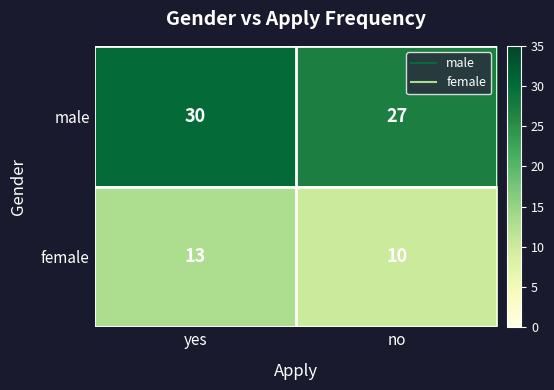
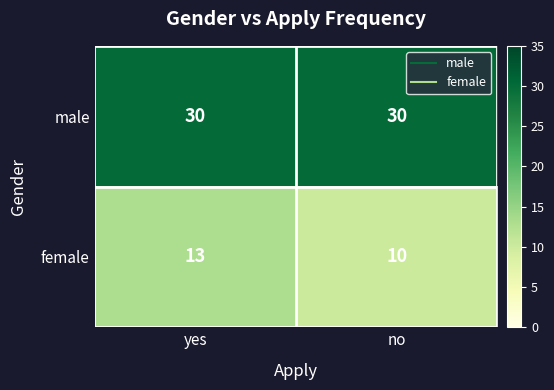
  {
    "male": {
      "yes": 30,
-     "no": 27
+     "no": 30
    },
    "female": {
      "yes": 13,
      "no": 10
    }
  }
